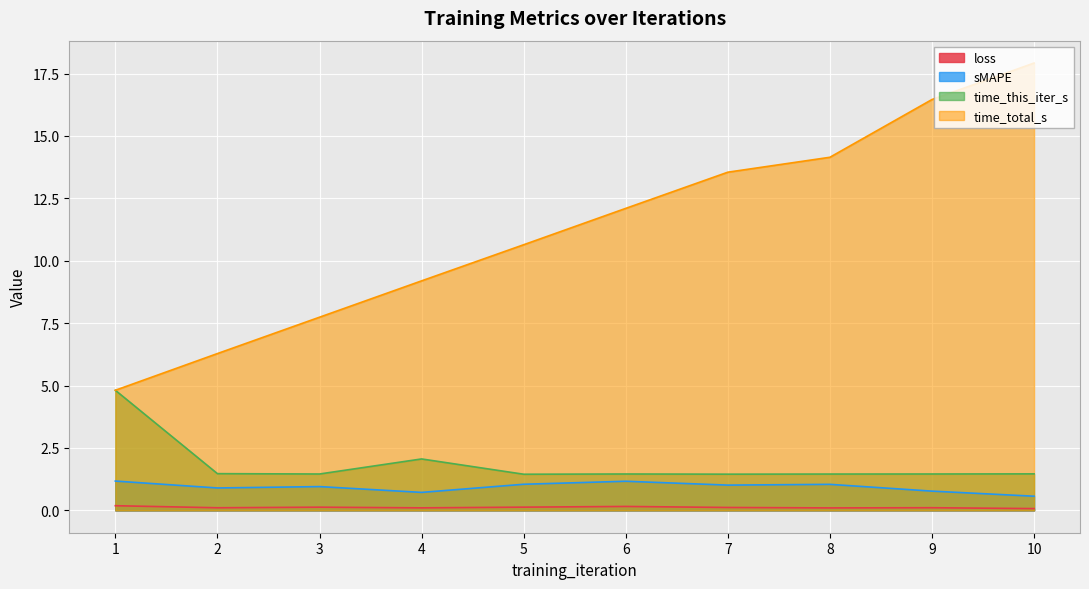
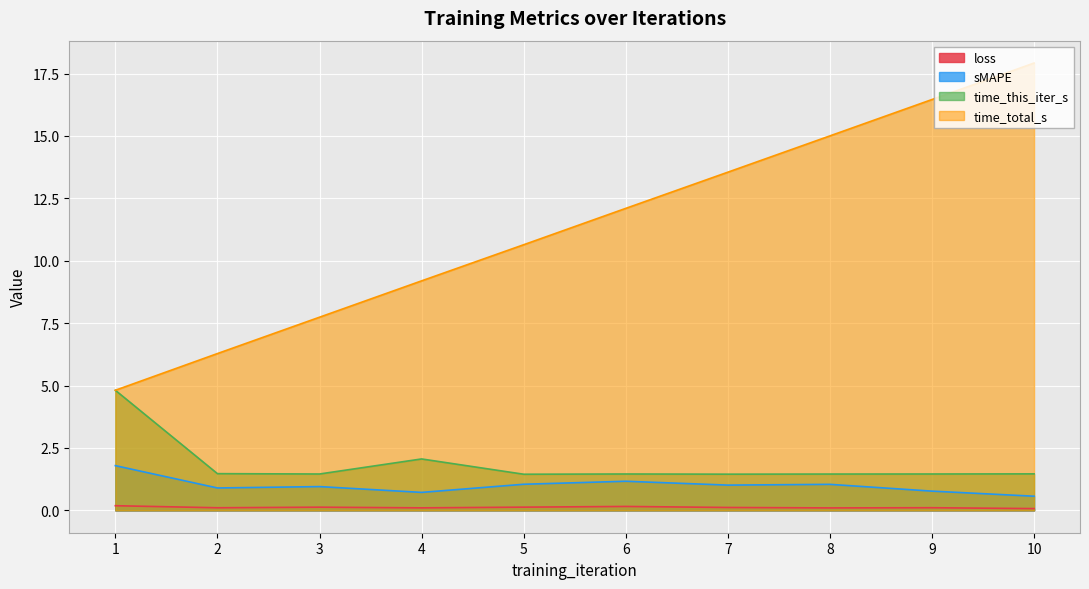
  {
    "loss": {
      "1": 0.2,
      "2": 0.1,
      "3": 0.1,
      "4": 0.1,
      "5": 0.1,
      "6": 0.2,
      "7": 0.1,
      "8": 0.1,
      "9": 0.1,
      "10": 0.1
    },
    "sMAPE": {
-     "1": 1.2,
+     "1": 1.8,
      "2": 0.9,
      "3": 1.0,
      "4": 0.7,
      "5": 1.0,
      "6": 1.2,
      "7": 1.0,
      "8": 1.0,
      "9": 0.8,
      "10": 0.6
    },
    "time_this_iter_s": {
      "2": 1.5,
      "3": 1.5,
      "4": 2.1,
      "5": 1.4,
      "6": 1.5,
      "7": 1.4,
      "8": 1.5,
      "9": 1.5,
      "10": 1.5
    },
    "time_total_s": {
      "2": 6.3,
      "3": 7.7,
      "4": 9.2,
      "5": 10.6,
      "6": 12.1,
      "7": 13.5,
-     "8": 14.1,
+     "8": 15.0,
      "9": 16.5
    }
  }
